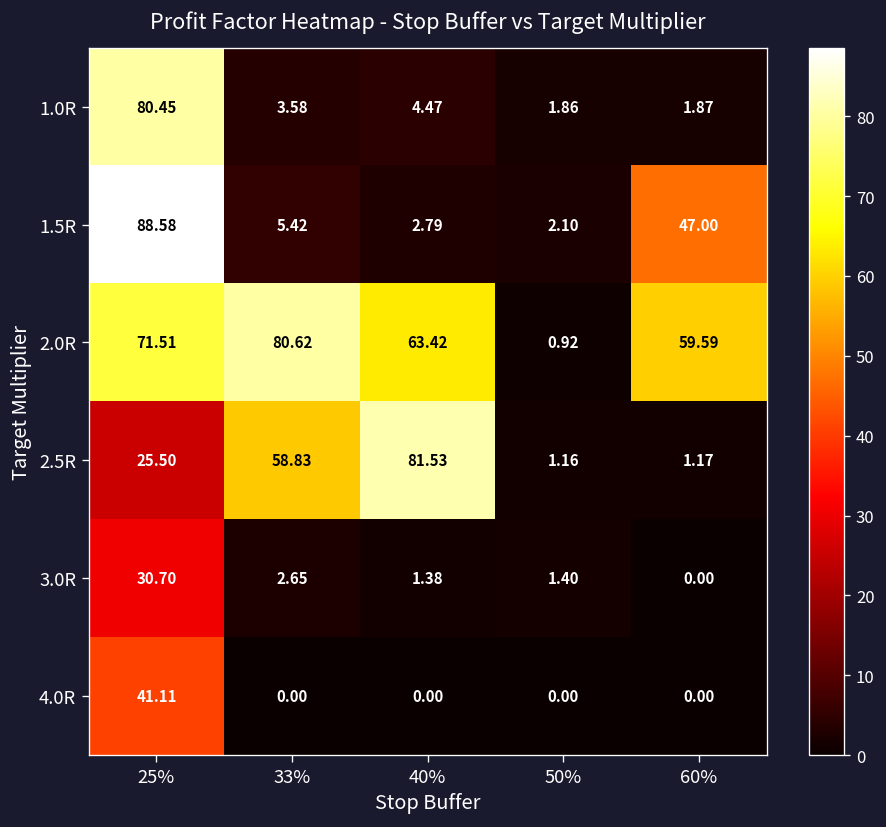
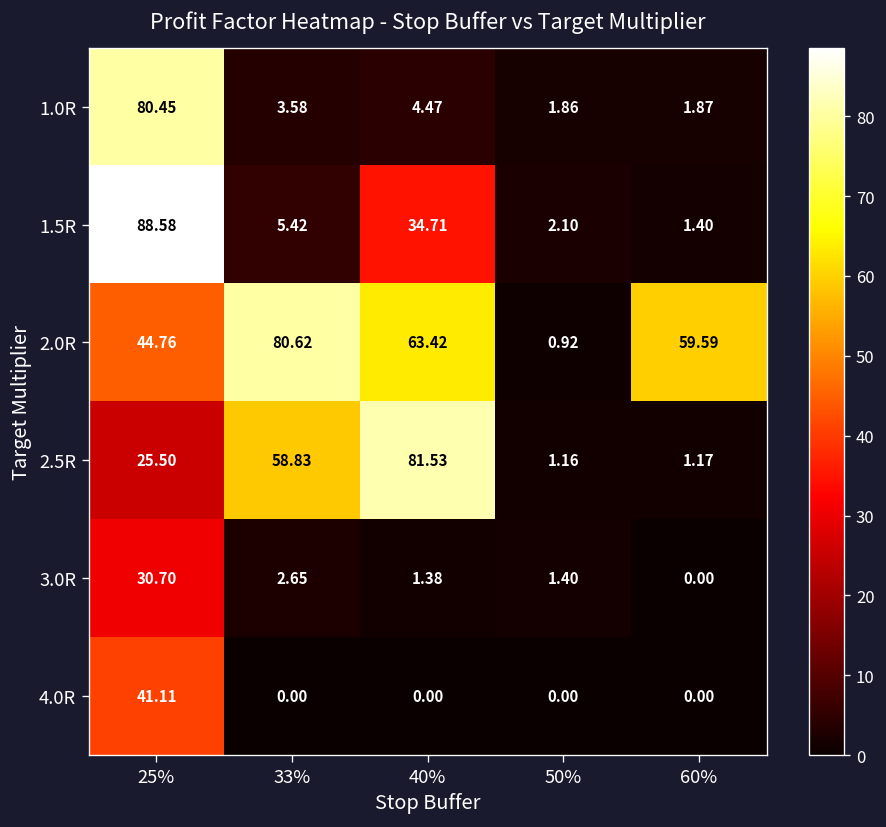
  {
    "1.0R": {
      "25%": 80.45,
      "33%": 3.58,
      "40%": 4.47,
      "50%": 1.86,
      "60%": 1.87
    },
    "1.5R": {
      "25%": 88.58,
      "33%": 5.42,
-     "40%": 2.79,
+     "40%": 34.71,
      "50%": 2.10,
-     "60%": 47.00
+     "60%": 1.40
    },
    "2.0R": {
-     "25%": 71.51,
+     "25%": 44.76,
      "33%": 80.62,
      "40%": 63.42,
      "50%": 0.92,
      "60%": 59.59
    },
    "2.5R": {
      "25%": 25.50,
      "33%": 58.83,
      "40%": 81.53,
      "50%": 1.16,
      "60%": 1.17
    },
    "3.0R": {
      "25%": 30.70,
      "33%": 2.65,
      "40%": 1.38,
      "50%": 1.40,
      "60%": 0.00
    },
    "4.0R": {
      "25%": 41.11,
      "33%": 0.00,
      "40%": 0.00,
      "50%": 0.00,
      "60%": 0.00
    }
  }
